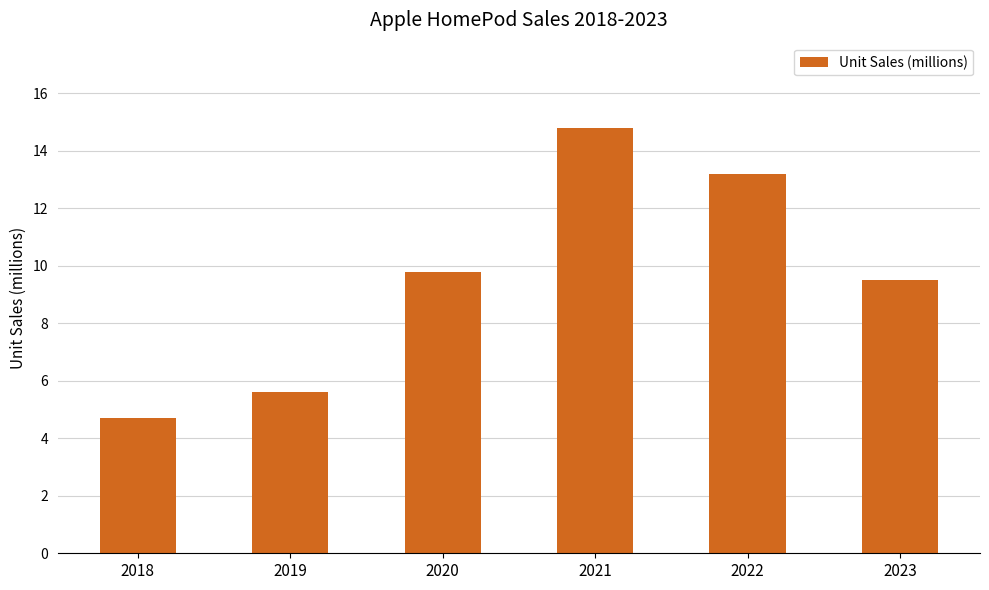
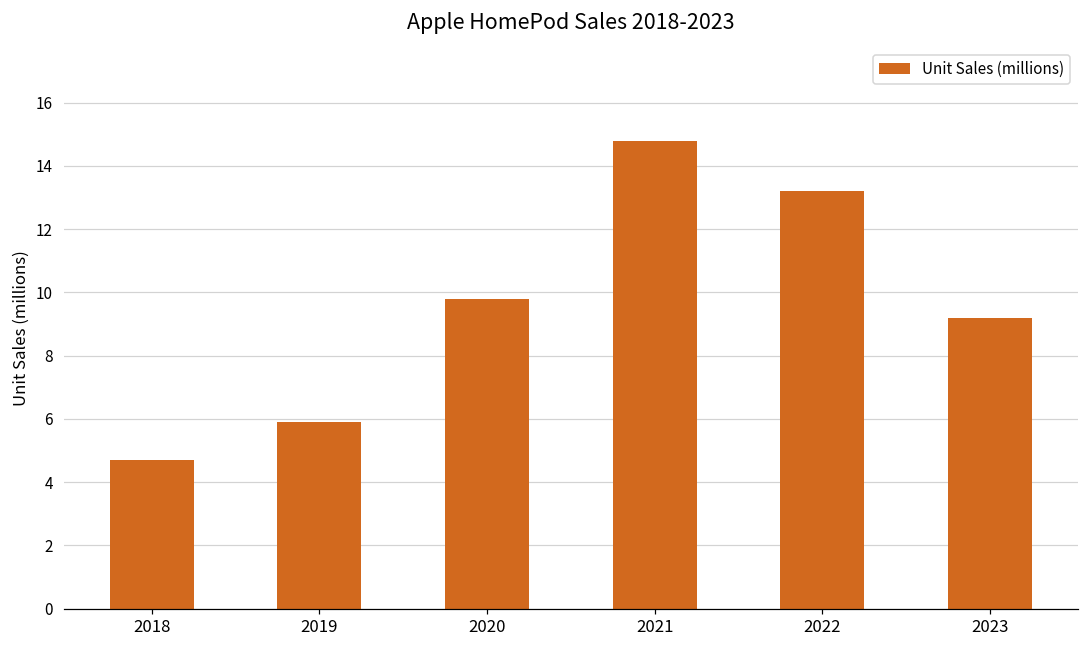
  {
    "2018": 4.7,
-   "2019": 5.6,
+   "2019": 5.9,
    "2020": 9.8,
    "2021": 14.8,
    "2022": 13.2,
-   "2023": 9.5
+   "2023": 9.2
  }
